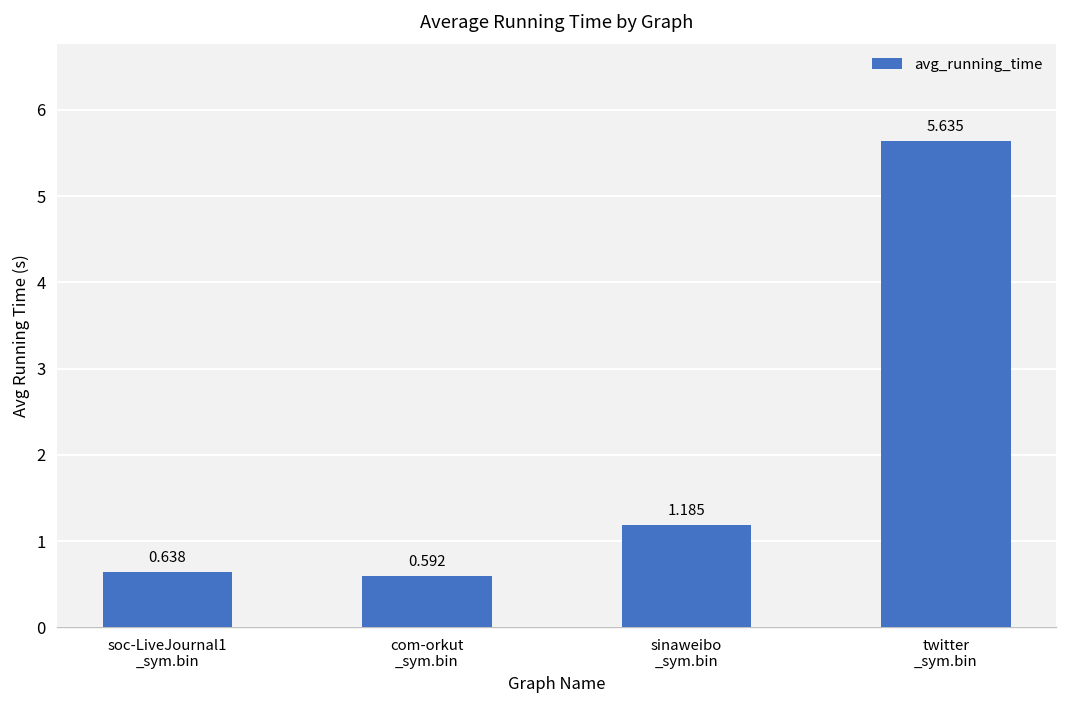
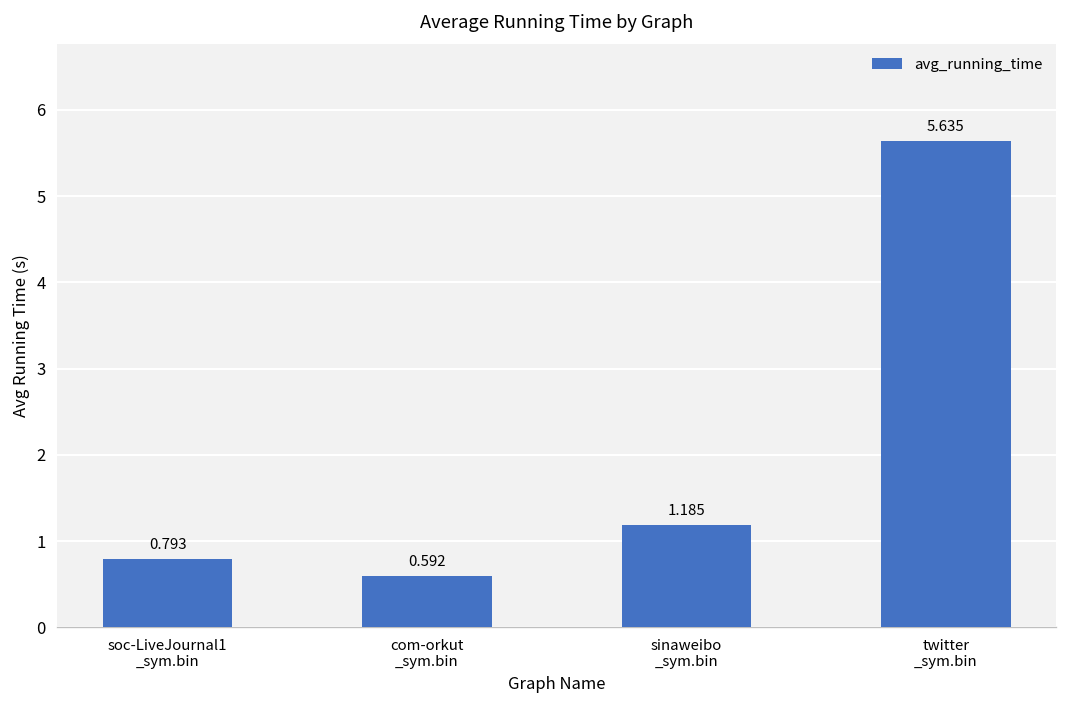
  {
-   "soc-LiveJournal1 _sym.bin": 0.638,
+   "soc-LiveJournal1 _sym.bin": 0.793,
    "com-orkut _sym.bin": 0.592,
    "sinaweibo _sym.bin": 1.185,
    "twitter _sym.bin": 5.635
  }
